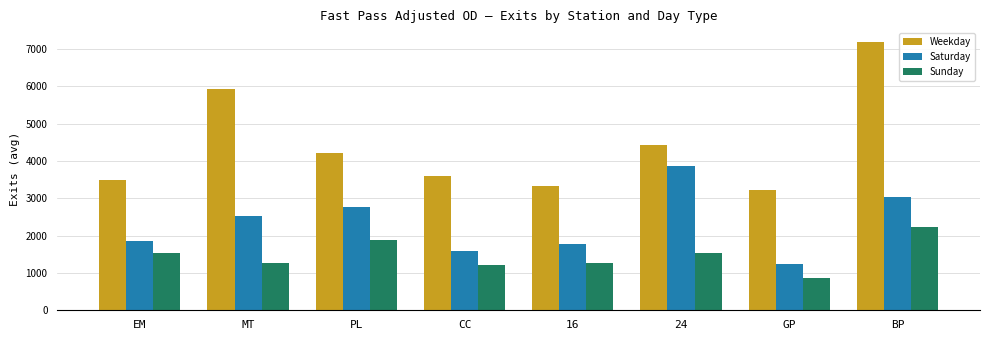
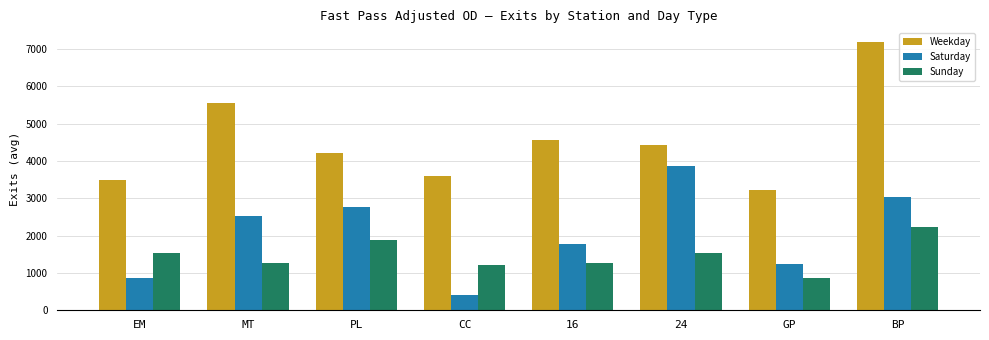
  {
    "Weekday": {
      "EM": 3500,
-     "MT": 5900,
+     "MT": 5500,
      "PL": 4200,
      "CC": 3600,
-     "16": 3300,
+     "16": 4600,
      "24": 4400,
      "GP": 3200,
      "BP": 7200
    },
    "Saturday": {
-     "EM": 1900,
+     "EM": 900,
      "MT": 2500,
      "PL": 2800,
-     "CC": 1600,
+     "CC": 400,
      "16": 1800,
      "24": 3900,
      "GP": 1200,
      "BP": 3000
    },
    "Sunday": {
      "EM": 1500,
      "MT": 1300,
      "PL": 1900,
      "CC": 1200,
      "16": 1300,
      "24": 1500,
      "GP": 900,
      "BP": 2200
    }
  }
